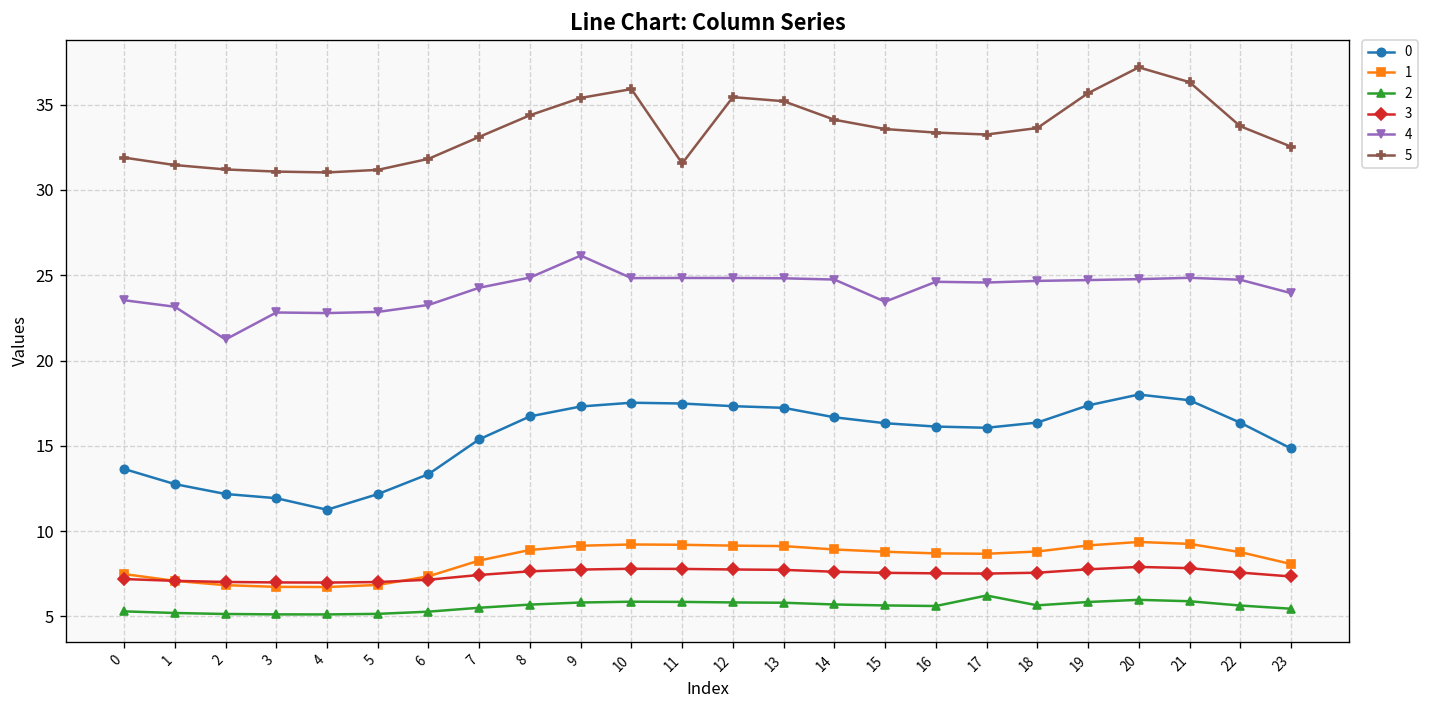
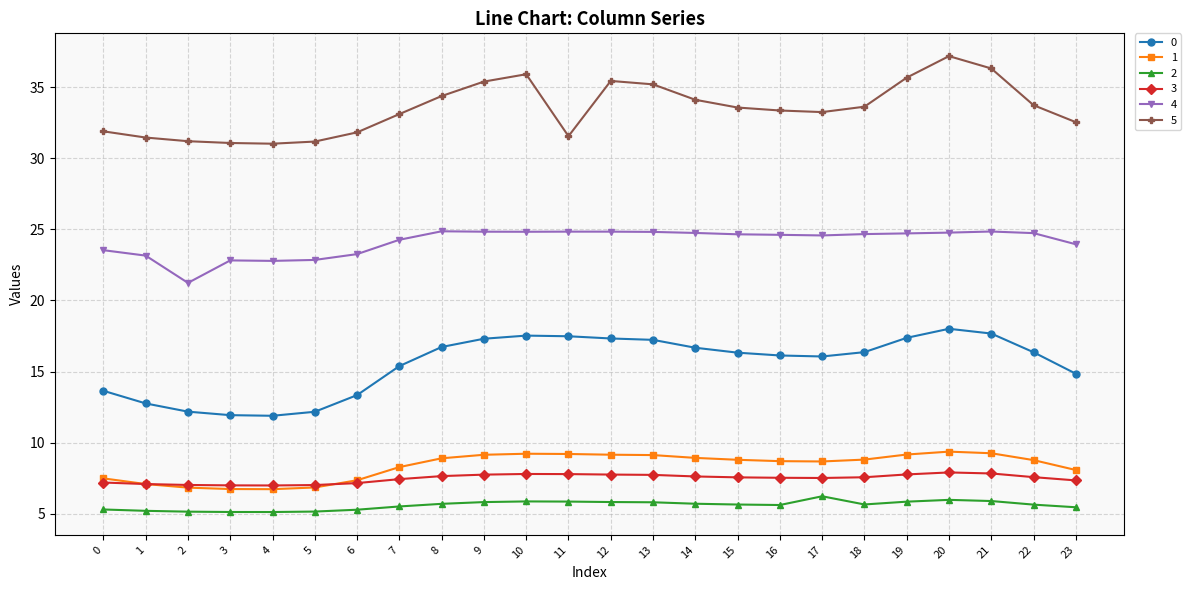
  {
    "0": {
      "0": 13.6,
      "1": 12.8,
      "2": 12.2,
      "3": 11.9,
-     "4": 11.3,
+     "4": 11.9,
      "5": 12.2,
      "6": 13.3,
      "7": 15.4,
      "8": 16.7,
      "9": 17.3,
      "10": 17.5,
      "11": 17.5,
      "12": 17.3,
      "13": 17.2,
      "14": 16.7,
      "15": 16.3,
      "16": 16.1,
      "17": 16.1,
      "18": 16.4,
      "19": 17.4,
      "20": 18.0,
      "21": 17.7,
      "22": 16.4,
      "23": 14.8
    },
    "1": {
      "0": 7.5,
      "2": 6.8,
      "3": 6.7,
      "4": 6.7,
      "6": 7.4,
      "7": 8.3,
      "8": 8.9,
      "9": 9.1,
      "10": 9.2,
      "11": 9.2,
      "12": 9.1,
      "13": 9.1,
      "14": 8.9,
      "15": 8.8,
      "16": 8.7,
      "17": 8.7,
      "18": 8.8,
      "19": 9.2,
      "20": 9.4,
      "21": 9.3,
      "22": 8.8,
      "23": 8.1
    },
    "2": {
      "0": 5.3,
      "1": 5.2,
      "2": 5.1,
      "3": 5.1,
      "4": 5.1,
      "5": 5.1,
      "6": 5.3,
      "7": 5.5,
      "8": 5.7,
      "9": 5.8,
      "10": 5.9,
      "11": 5.9,
      "12": 5.8,
      "13": 5.8,
      "14": 5.7,
      "15": 5.6,
      "16": 5.6,
      "17": 6.2,
      "18": 5.6,
      "19": 5.8,
      "20": 6.0,
      "21": 5.9,
      "22": 5.6,
      "23": 5.5
    },
    "3": {
      "0": 7.2,
      "2": 7.0,
      "3": 7.0,
      "4": 7.0,
      "6": 7.2,
      "7": 7.4,
      "8": 7.6,
      "9": 7.7,
      "10": 7.8,
      "11": 7.8,
      "12": 7.8,
      "13": 7.7,
      "14": 7.6,
      "15": 7.6,
      "16": 7.5,
      "17": 7.5,
      "18": 7.6,
      "19": 7.8,
      "20": 7.9,
      "21": 7.8,
      "22": 7.6,
      "23": 7.3
    },
    "4": {
      "0": 23.5,
      "1": 23.2,
      "2": 21.2,
      "3": 22.8,
      "4": 22.8,
      "5": 22.9,
      "6": 23.3,
      "7": 24.3,
      "8": 24.9,
-     "9": 26.2,
+     "9": 24.8,
      "10": 24.8,
      "11": 24.8,
      "12": 24.8,
      "13": 24.8,
      "14": 24.7,
-     "15": 23.4,
+     "15": 24.7,
      "16": 24.6,
      "17": 24.6,
      "18": 24.7,
      "19": 24.7,
      "20": 24.8,
      "21": 24.9,
      "22": 24.7,
      "23": 24.0
    },
    "5": {
      "0": 31.9,
      "1": 31.5,
      "2": 31.2,
      "3": 31.1,
      "4": 31.0,
      "5": 31.2,
      "6": 31.8,
      "7": 33.1,
      "8": 34.4,
      "9": 35.4,
      "10": 35.9,
      "11": 31.6,
      "12": 35.4,
      "13": 35.2,
      "14": 34.1,
      "15": 33.6,
      "16": 33.4,
      "17": 33.3,
      "18": 33.6,
      "19": 35.7,
      "20": 37.2,
      "21": 36.3,
      "22": 33.7,
      "23": 32.5
    }
  }
